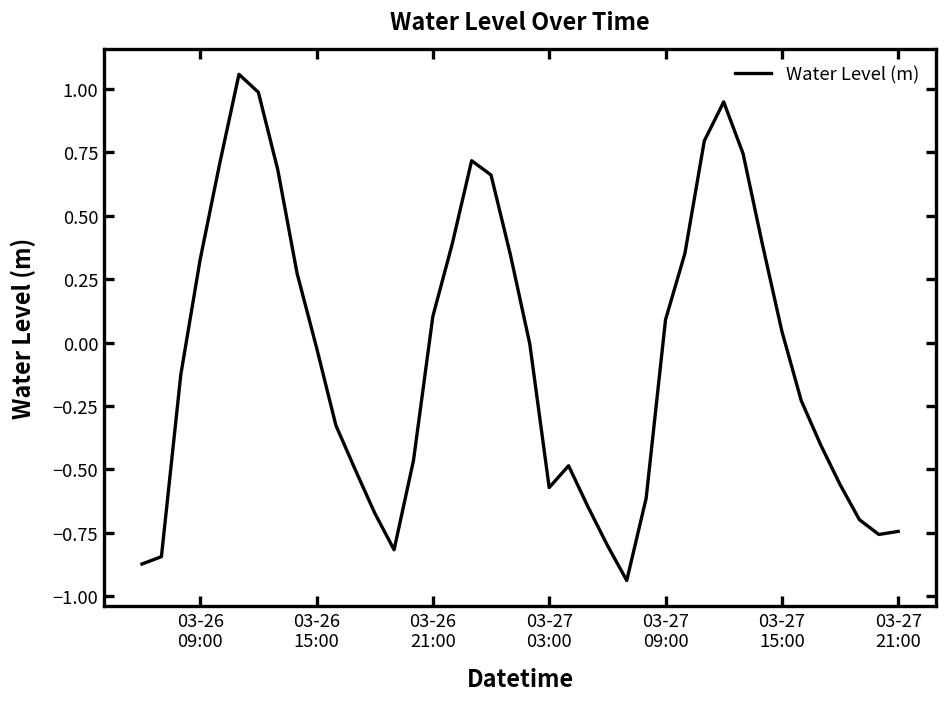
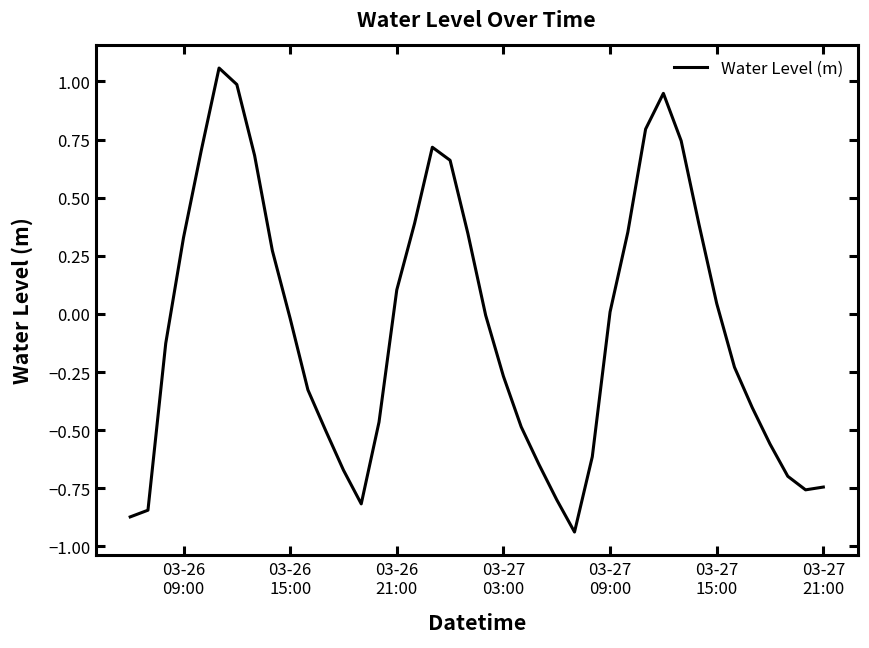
  {
    "03-26 09:00": 0.33,
    "03-26 15:00": -0.02,
    "03-26 21:00": 0.10,
-   "03-27 03:00": -0.57,
-   "03-27 09:00": 0.09,
+   "03-27 03:00": -0.27,
+   "03-27 09:00": 0.01,
    "03-27 15:00": 0.05,
    "03-27 21:00": -0.74
  }
